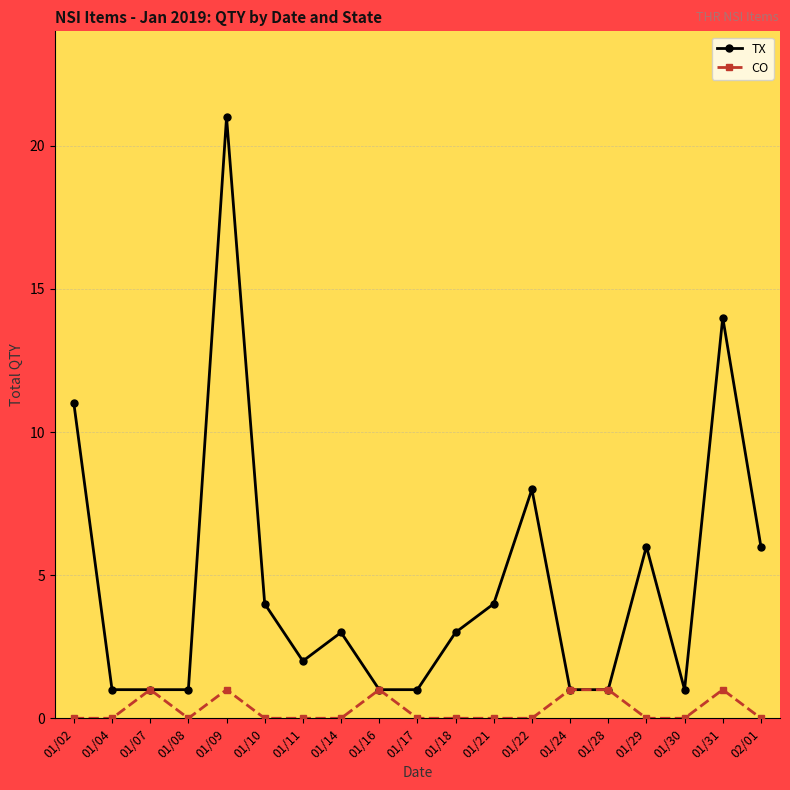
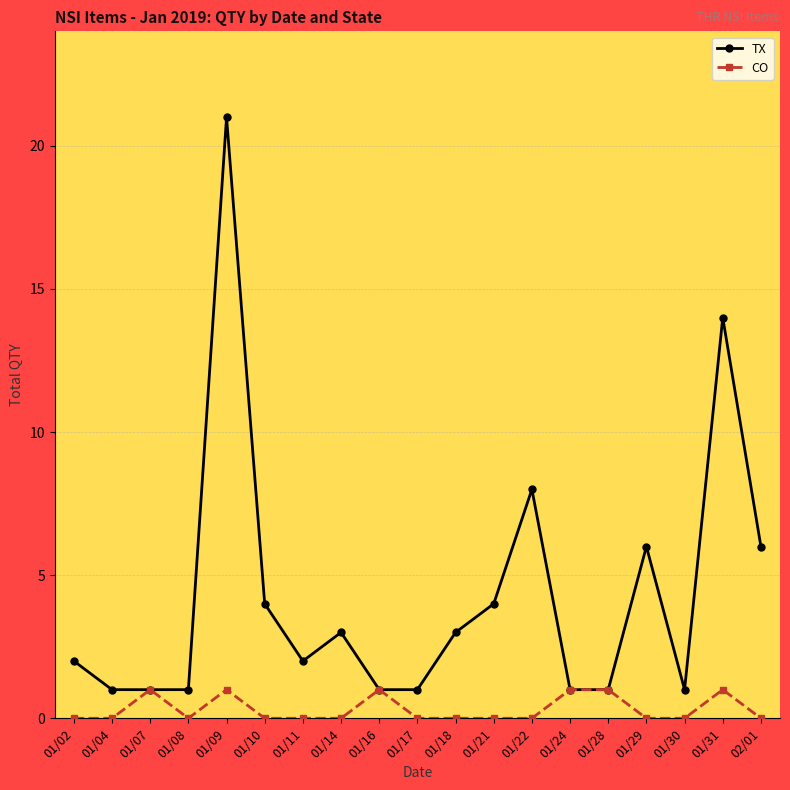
  {
    "TX": {
-     "01/02": 11,
+     "01/02": 2,
      "01/04": 1,
      "01/08": 1,
      "01/09": 21,
      "01/10": 4,
      "01/11": 2,
      "01/14": 3,
      "01/17": 1,
      "01/18": 3,
      "01/21": 4,
      "01/22": 8,
      "01/29": 6,
      "01/30": 1,
      "01/31": 14,
      "02/01": 6
    },
    "CO": {
      "01/02": 0,
      "01/04": 0,
      "01/08": 0,
      "01/09": 1,
      "01/10": 0,
      "01/11": 0,
      "01/14": 0,
      "01/17": 0,
      "01/18": 0,
      "01/21": 0,
      "01/22": 0,
      "01/29": 0,
      "01/30": 0,
      "01/31": 1,
      "02/01": 0
    }
  }
